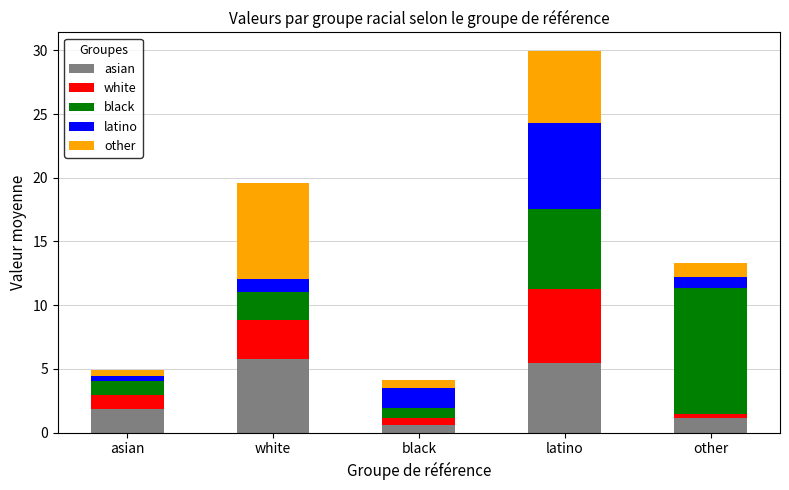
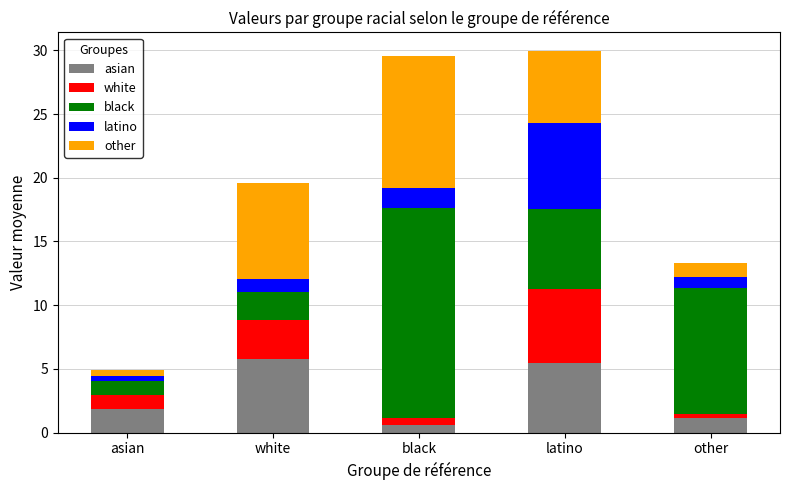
  {
    "asian": {
      "asian": 1.9,
      "white": 5.8,
      "black": 0.6,
      "latino": 5.5,
      "other": 1.1
    },
    "white": {
      "asian": 1.1,
      "white": 3.0,
      "black": 0.5,
      "latino": 5.7,
      "other": 0.4
    },
    "black": {
      "asian": 1.1,
      "white": 2.2,
-     "black": 0.8,
+     "black": 16.5,
      "latino": 6.3,
      "other": 9.9
    },
    "latino": {
      "asian": 0.3,
      "white": 1.0,
      "black": 1.6,
      "latino": 6.7,
      "other": 0.8
    },
    "other": {
      "asian": 0.5,
      "white": 7.5,
-     "black": 0.6,
+     "black": 10.4,
      "latino": 5.6,
      "other": 1.1
    }
  }
